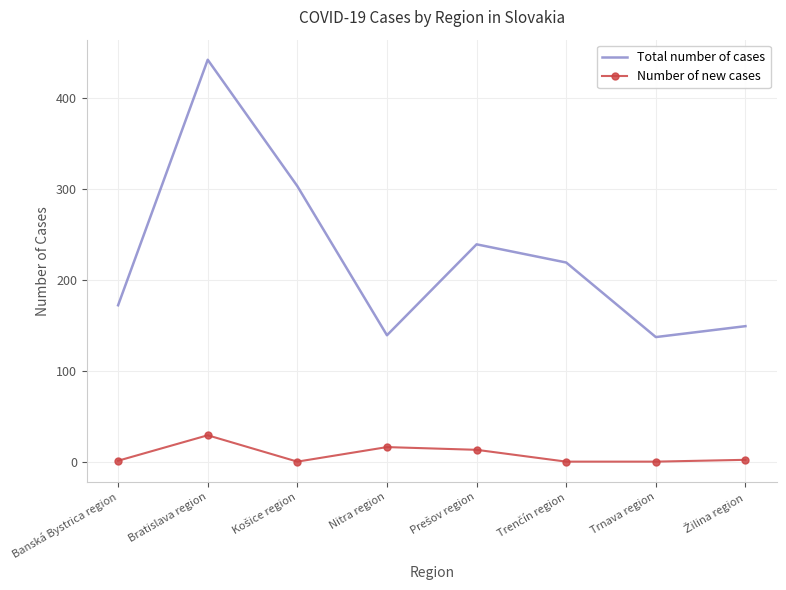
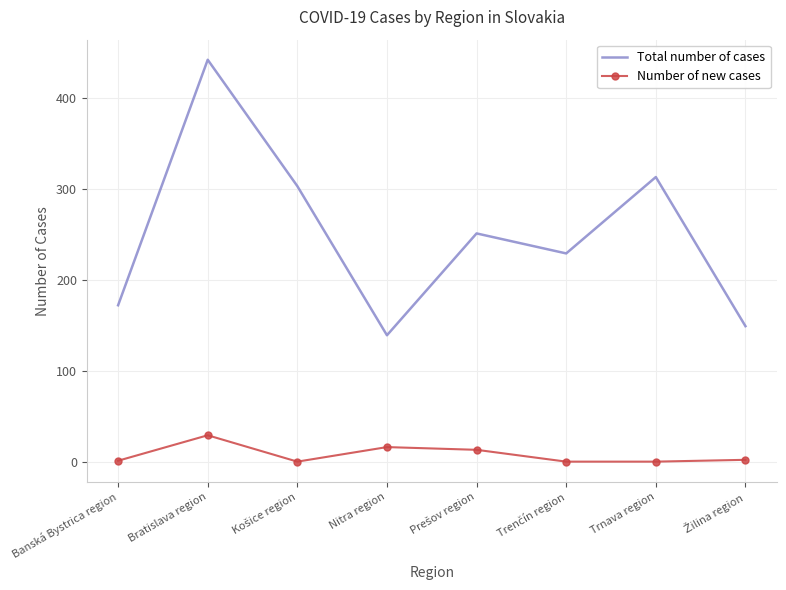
  {
    "Total number of cases": {
      "Banská Bystrica region": 170,
      "Bratislava region": 440,
      "Košice region": 300,
      "Nitra region": 140,
-     "Prešov region": 240,
-     "Trenčín region": 220,
-     "Trnava region": 140,
+     "Prešov region": 250,
+     "Trenčín region": 230,
+     "Trnava region": 310,
      "Žilina region": 150
    },
    "Number of new cases": {
      "Banská Bystrica region": 0,
      "Bratislava region": 30,
      "Košice region": 0,
      "Nitra region": 20,
      "Prešov region": 10,
      "Trenčín region": 0,
      "Trnava region": 0,
      "Žilina region": 0
    }
  }
